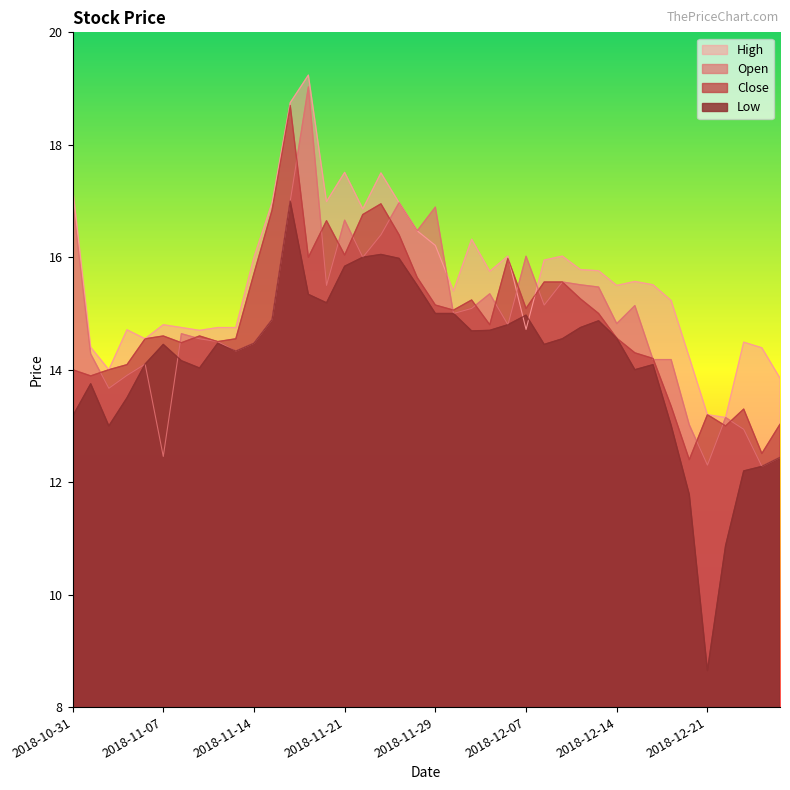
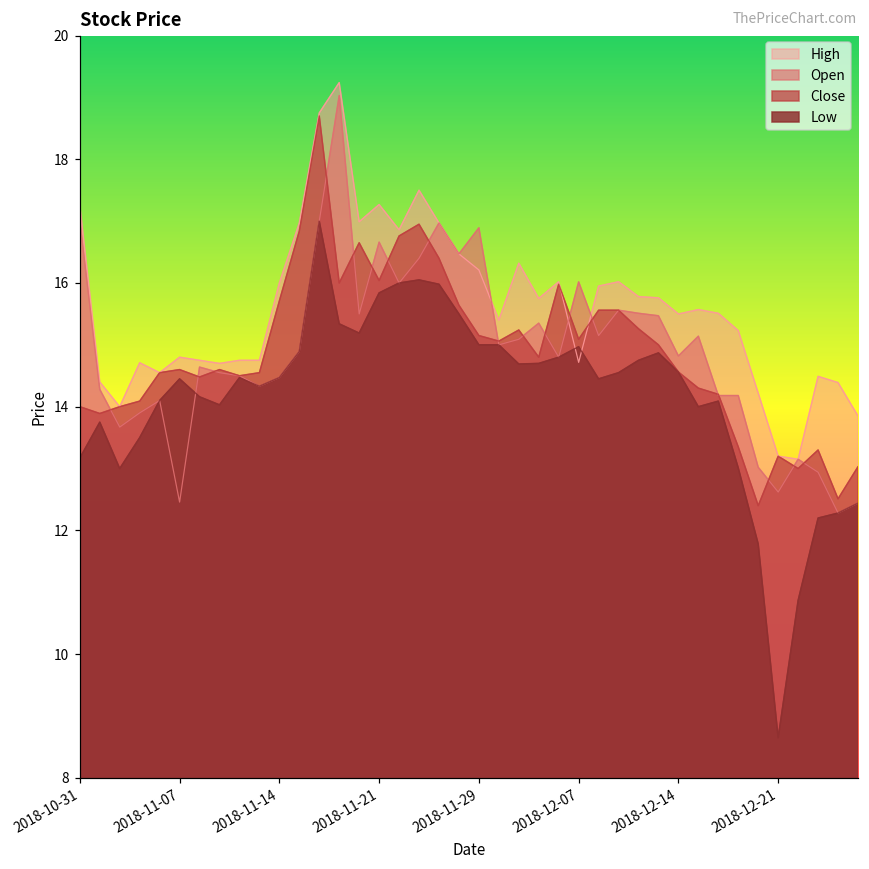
  {
    "High": {
      "2018-10-31": 17.3,
      "2018-11-07": 14.8,
      "2018-11-14": 16.0,
-     "2018-11-21": 17.5,
+     "2018-11-21": 17.3,
      "2018-11-29": 16.2,
      "2018-12-07": 14.7,
      "2018-12-14": 15.5
    },
    "Open": {
      "2018-10-31": 17.0,
      "2018-11-07": 12.5,
      "2018-11-21": 16.7,
      "2018-11-29": 16.9,
      "2018-12-07": 16.0,
      "2018-12-14": 14.8,
-     "2018-12-21": 12.3
+     "2018-12-21": 12.6
    }
  }
